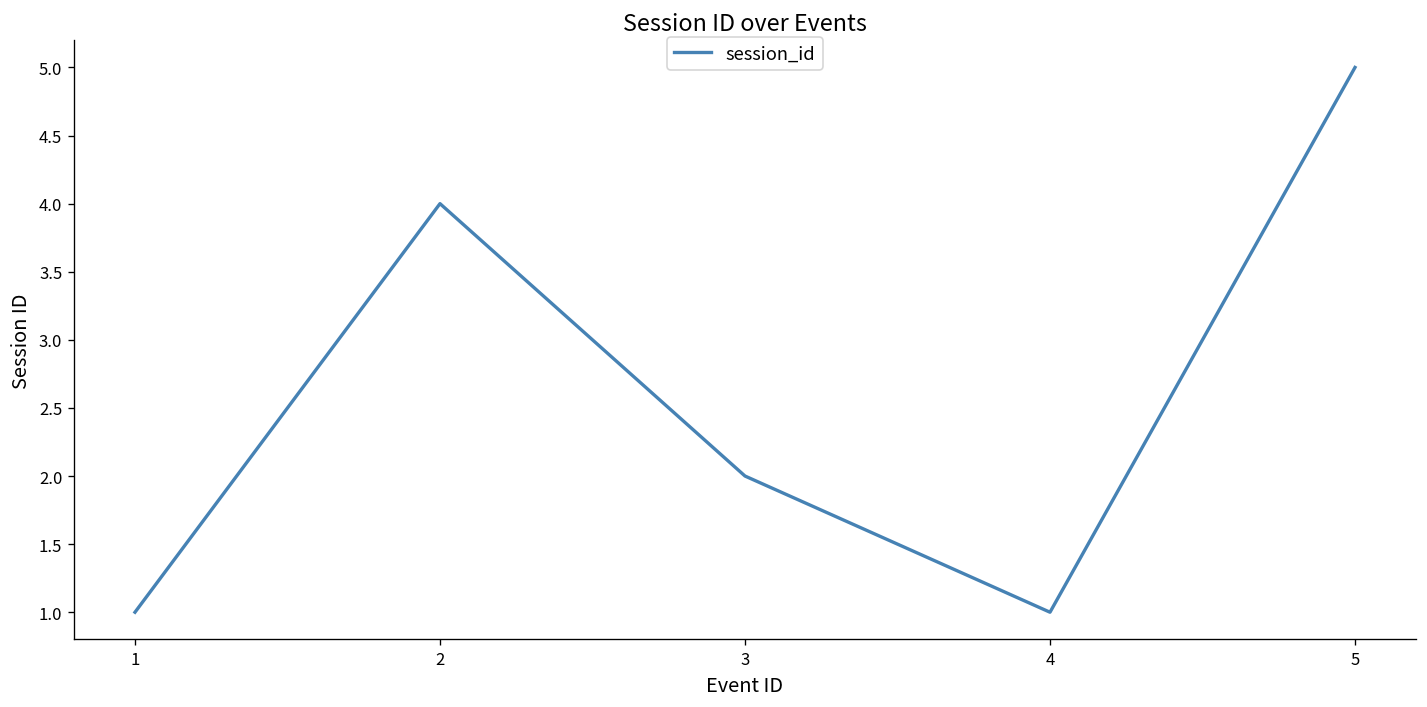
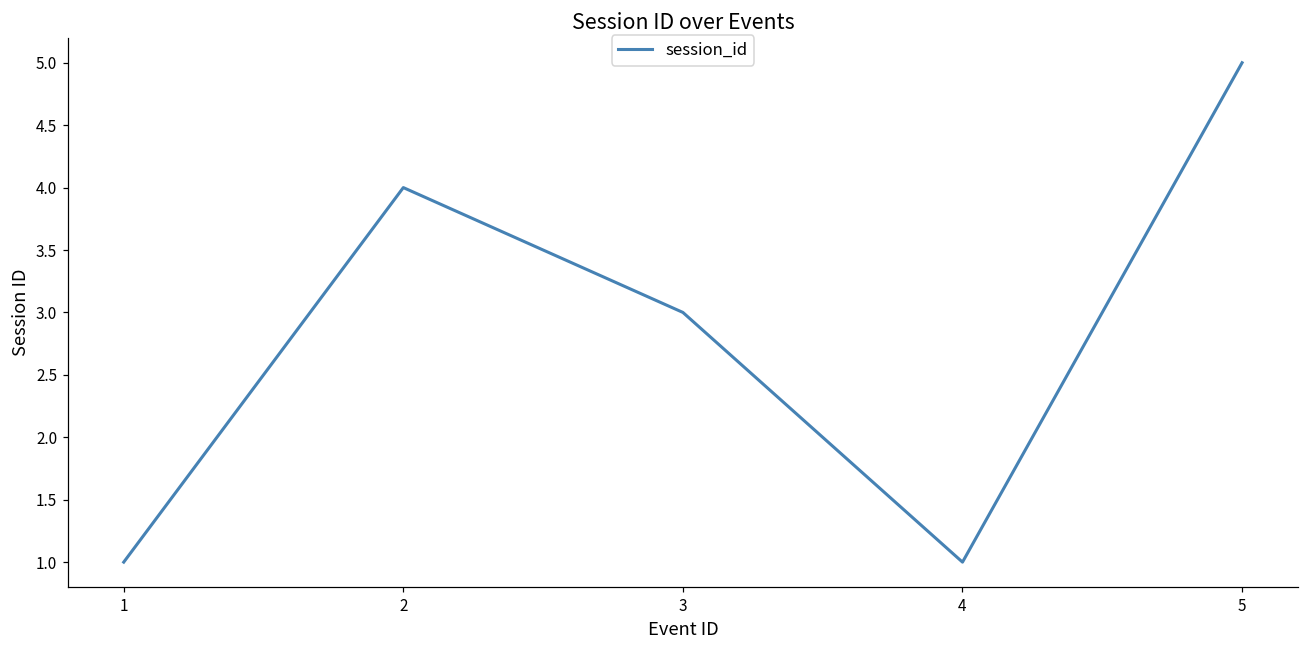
  {
    "1": 1,
    "2": 4,
-   "3": 2,
+   "3": 3,
    "4": 1,
    "5": 5
  }
